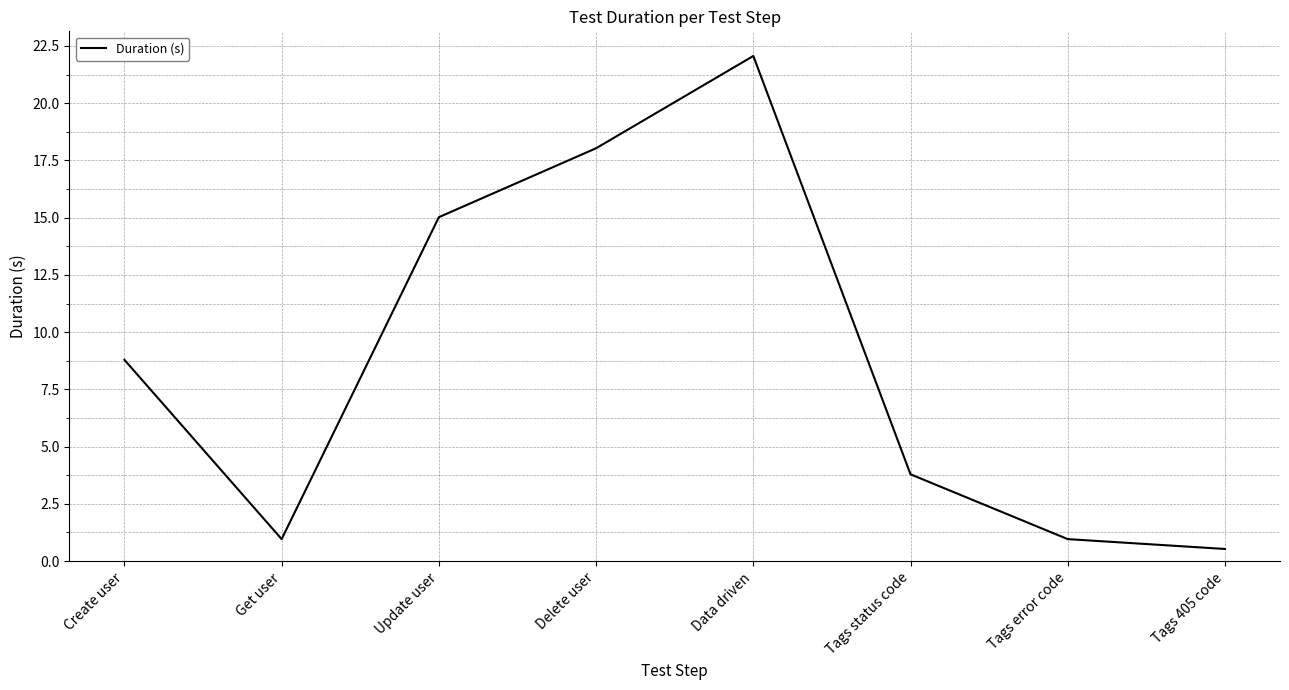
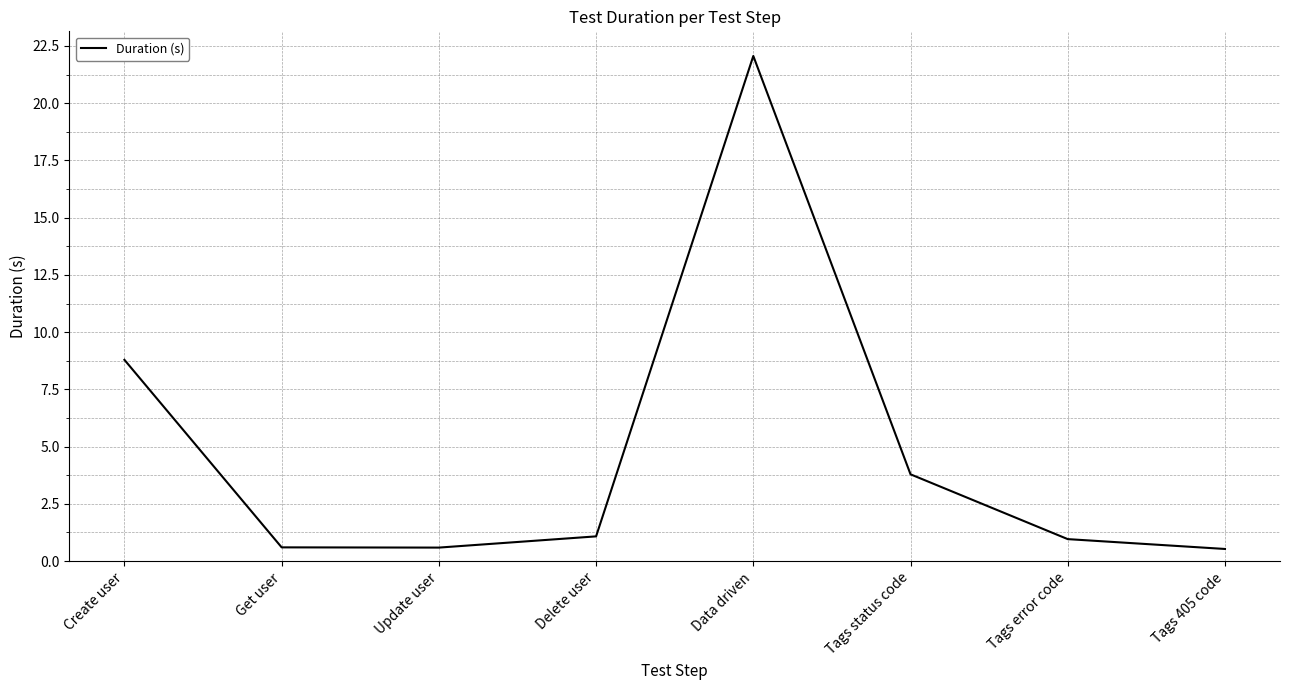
  {
    "Create user": 8.8,
-   "Get user": 1.0,
-   "Update user": 15.0,
-   "Delete user": 18.0,
+   "Get user": 0.6,
+   "Update user": 0.6,
+   "Delete user": 1.1,
    "Data driven": 22.1,
    "Tags status code": 3.8,
    "Tags error code": 1.0,
    "Tags 405 code": 0.5
  }
